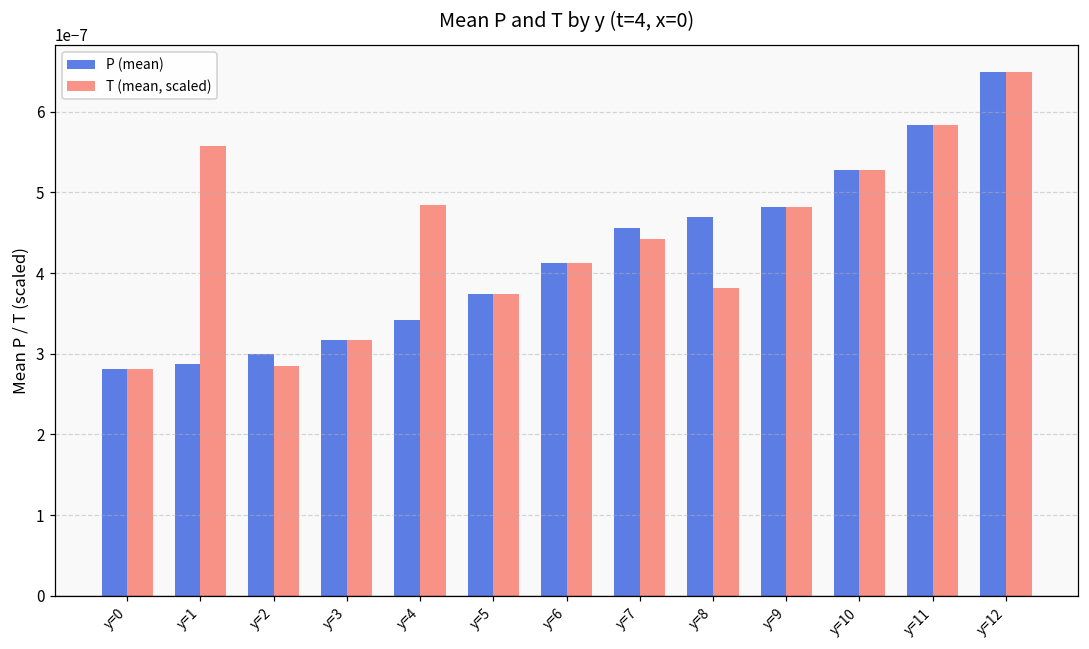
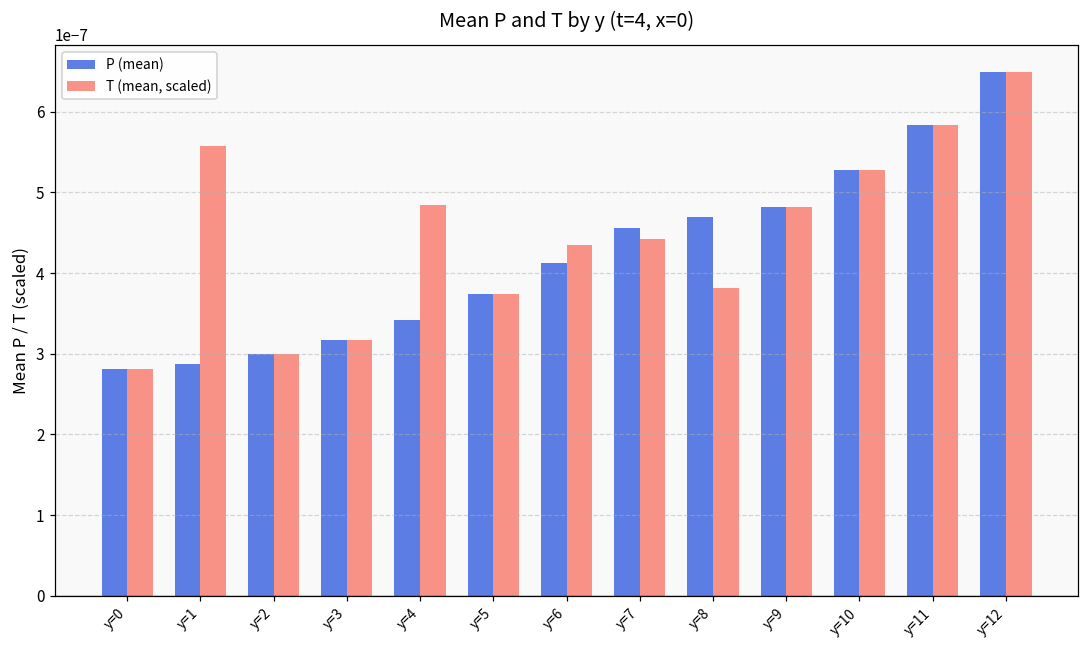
  {
    "P (mean)": {
      "y=0": 0.00000028,
      "y=1": 0.00000029,
      "y=2": 0.00000030,
      "y=3": 0.00000032,
      "y=4": 0.00000034,
      "y=5": 0.00000037,
      "y=6": 0.00000041,
      "y=7": 0.00000046,
      "y=8": 0.00000047,
      "y=9": 0.00000048,
      "y=10": 0.00000053,
      "y=11": 0.00000058,
      "y=12": 0.00000065
    },
    "T (mean, scaled)": {
      "y=0": 0.00000028,
      "y=1": 0.00000056,
-     "y=2": 0.00000029,
+     "y=2": 0.00000030,
      "y=3": 0.00000032,
      "y=4": 0.00000048,
      "y=5": 0.00000037,
-     "y=6": 0.00000041,
+     "y=6": 0.00000043,
      "y=7": 0.00000044,
      "y=8": 0.00000038,
      "y=9": 0.00000048,
      "y=10": 0.00000053,
      "y=11": 0.00000058,
      "y=12": 0.00000065
    }
  }
